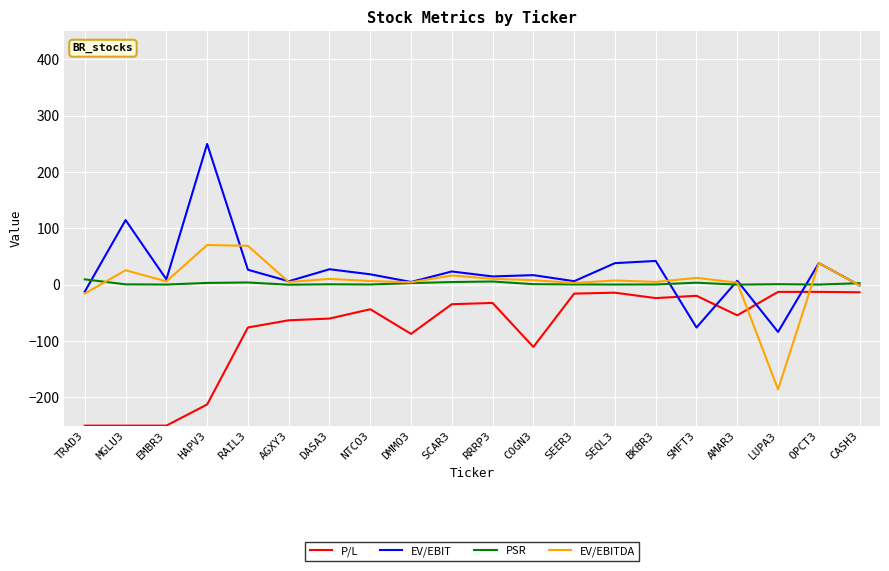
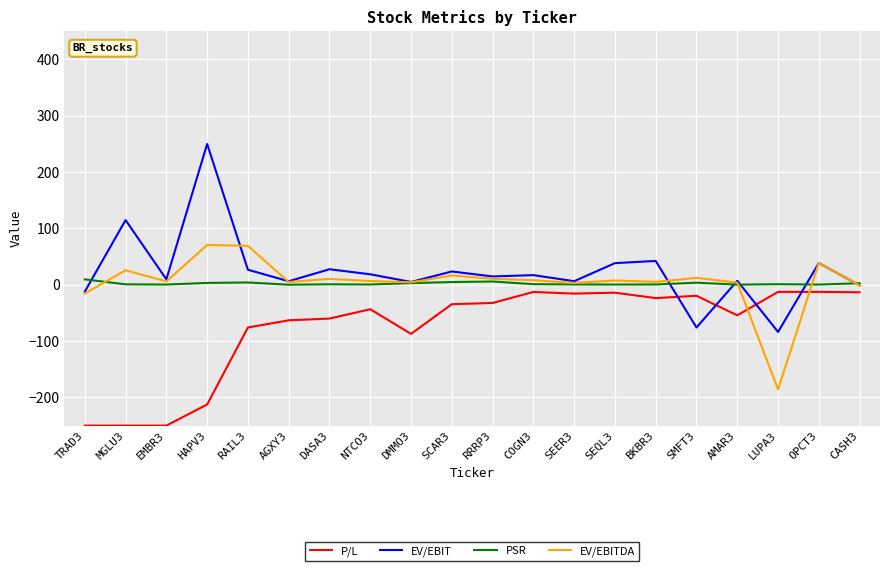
  {
    "P/L": {
      "TRAD3": -250,
      "MGLU3": -250,
      "EMBR3": -250,
      "HAPV3": -210,
      "RAIL3": -80,
      "AGXY3": -60,
      "DASA3": -60,
      "NTCO3": -40,
      "DMMO3": -90,
      "SCAR3": -30,
      "RRRP3": -30,
-     "COGN3": -110,
+     "COGN3": -10,
      "SEER3": -20,
      "SEQL3": -10,
      "BKBR3": -20,
      "SMFT3": -20,
      "AMAR3": -50,
      "LUPA3": -10,
      "OPCT3": -10,
      "CASH3": -10
    },
    "EV/EBIT": {
      "MGLU3": 110,
      "HAPV3": 250,
      "RAIL3": 30,
      "DASA3": 30,
      "NTCO3": 20,
      "SCAR3": 20,
      "COGN3": 20,
      "SEQL3": 40,
      "BKBR3": 40,
      "SMFT3": -80,
      "LUPA3": -80
    },
    "PSR": {
      "TRAD3": 10,
      "MGLU3": 0,
      "EMBR3": 0,
      "HAPV3": 0,
      "RAIL3": 0,
      "AGXY3": 0,
      "DASA3": 0,
      "NTCO3": 0,
      "SCAR3": 0,
      "RRRP3": 10,
      "COGN3": 0,
      "SEQL3": 0,
      "SMFT3": 0,
      "LUPA3": 0,
      "OPCT3": 0
    },
    "EV/EBITDA": {
      "MGLU3": 30,
      "HAPV3": 70,
      "RAIL3": 70,
      "DASA3": 10,
      "NTCO3": 10,
      "SCAR3": 20,
      "COGN3": 10,
      "SEQL3": 10,
      "SMFT3": 10,
      "LUPA3": -190
    }
  }
